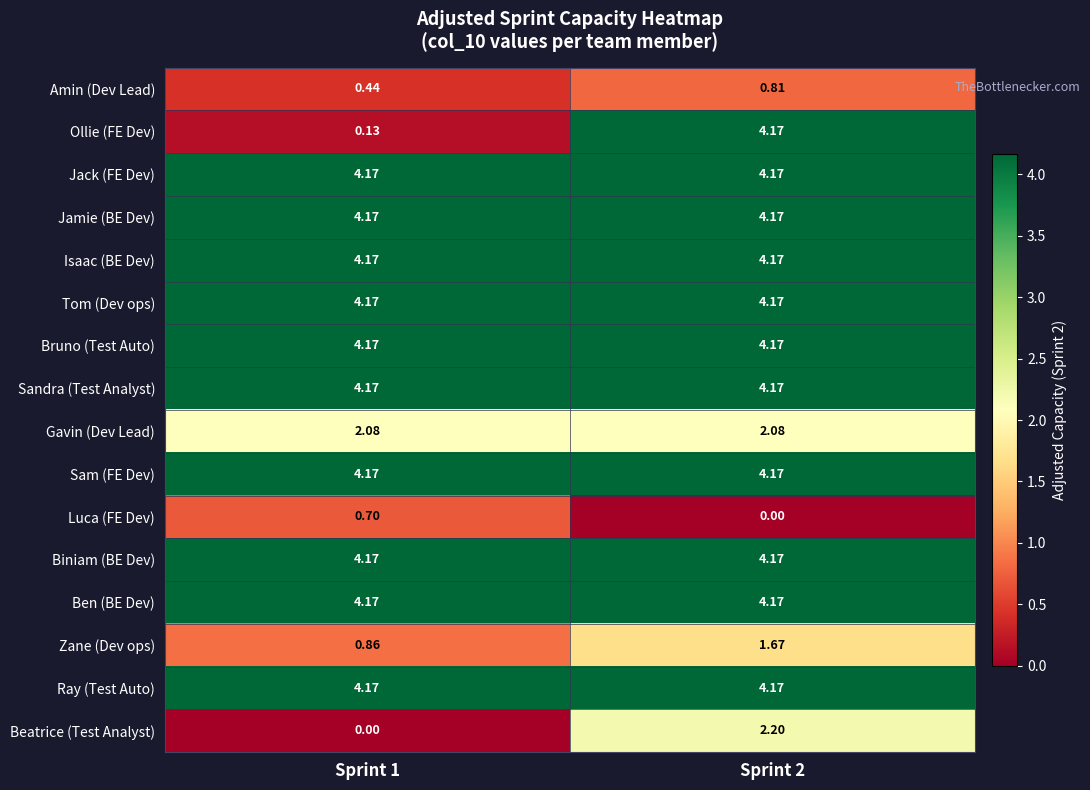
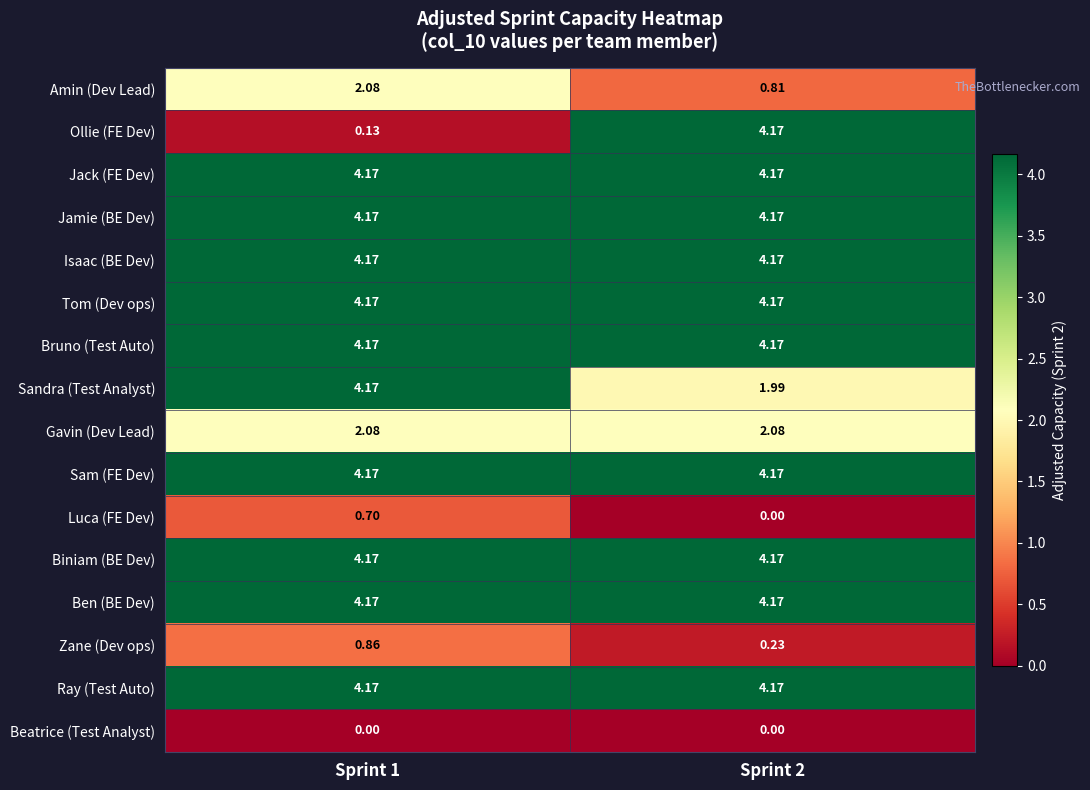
  {
    "Amin (Dev Lead)": {
-     "Sprint 1": 0.44,
+     "Sprint 1": 2.08,
      "Sprint 2": 0.81
    },
    "Ollie (FE Dev)": {
      "Sprint 1": 0.13,
      "Sprint 2": 4.17
    },
    "Jack (FE Dev)": {
      "Sprint 1": 4.17,
      "Sprint 2": 4.17
    },
    "Jamie (BE Dev)": {
      "Sprint 1": 4.17,
      "Sprint 2": 4.17
    },
    "Isaac (BE Dev)": {
      "Sprint 1": 4.17,
      "Sprint 2": 4.17
    },
    "Tom (Dev ops)": {
      "Sprint 1": 4.17,
      "Sprint 2": 4.17
    },
    "Bruno (Test Auto)": {
      "Sprint 1": 4.17,
      "Sprint 2": 4.17
    },
    "Sandra (Test Analyst)": {
      "Sprint 1": 4.17,
-     "Sprint 2": 4.17
+     "Sprint 2": 1.99
    },
    "Gavin (Dev Lead)": {
      "Sprint 1": 2.08,
      "Sprint 2": 2.08
    },
    "Sam (FE Dev)": {
      "Sprint 1": 4.17,
      "Sprint 2": 4.17
    },
    "Luca (FE Dev)": {
      "Sprint 1": 0.70,
      "Sprint 2": 0.00
    },
    "Biniam (BE Dev)": {
      "Sprint 1": 4.17,
      "Sprint 2": 4.17
    },
    "Ben (BE Dev)": {
      "Sprint 1": 4.17,
      "Sprint 2": 4.17
    },
    "Zane (Dev ops)": {
      "Sprint 1": 0.86,
-     "Sprint 2": 1.67
+     "Sprint 2": 0.23
    },
    "Ray (Test Auto)": {
      "Sprint 1": 4.17,
      "Sprint 2": 4.17
    },
    "Beatrice (Test Analyst)": {
      "Sprint 1": 0.00,
-     "Sprint 2": 2.20
+     "Sprint 2": 0.00
    }
  }
